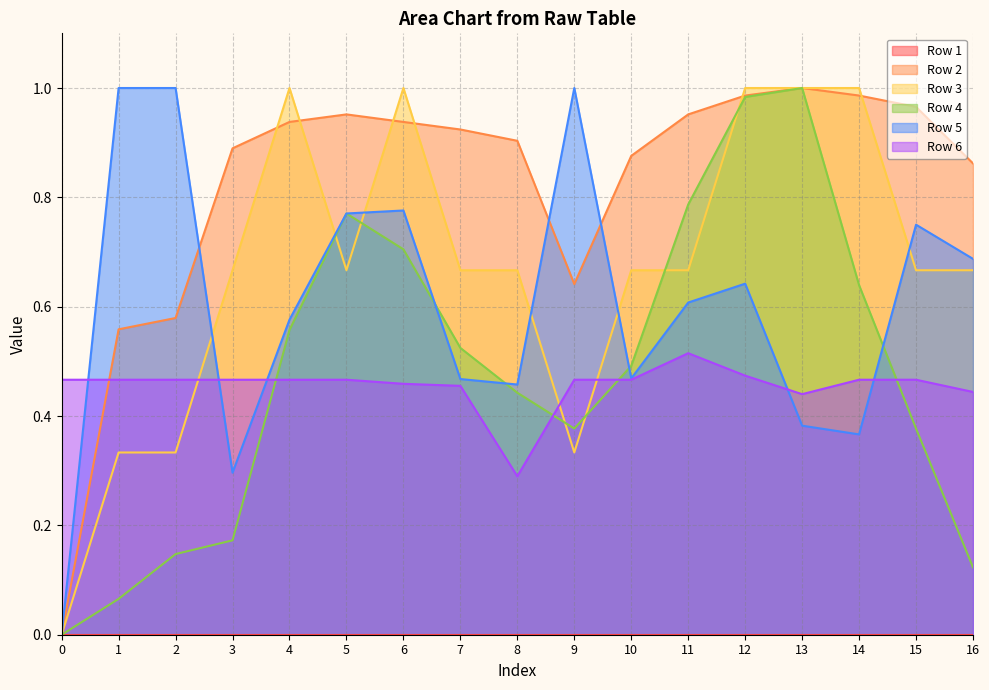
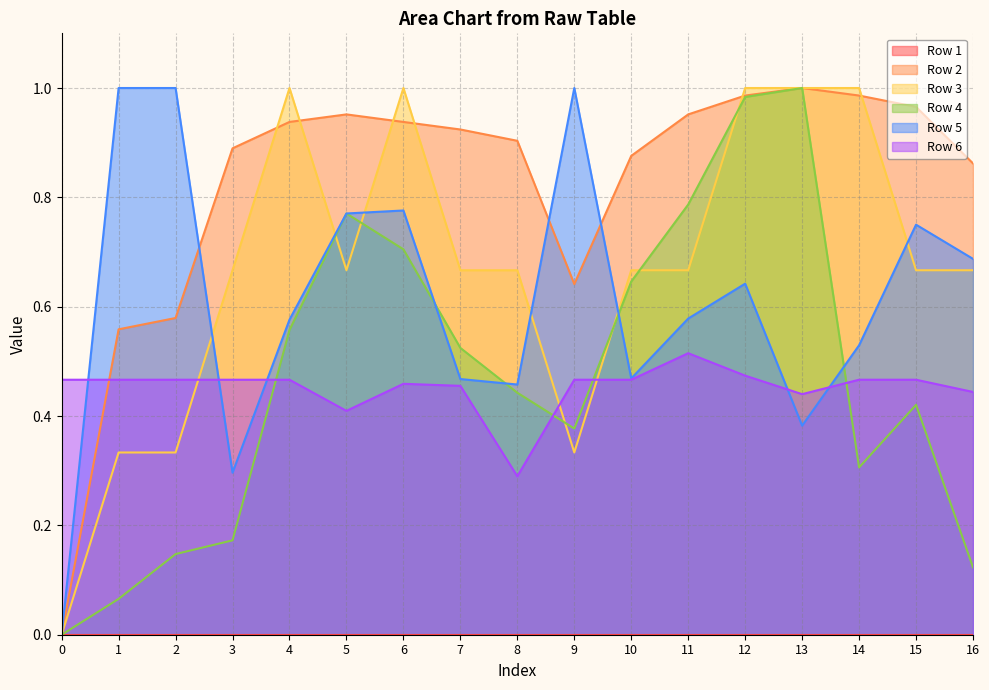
  {
    "Row 4": {
      "1": 0.07,
      "2": 0.15,
      "3": 0.17,
      "4": 0.56,
      "6": 0.70,
      "7": 0.52,
      "8": 0.44,
      "9": 0.38,
-     "10": 0.49,
+     "10": 0.65,
      "11": 0.79,
-     "14": 0.64,
-     "15": 0.38,
+     "14": 0.31,
+     "15": 0.42,
      "16": 0.12
    },
    "Row 5": {
      "1": 1.00,
      "2": 1.00,
      "3": 0.30,
      "4": 0.58,
      "6": 0.78,
      "7": 0.47,
      "8": 0.46,
      "9": 1.00,
-     "11": 0.61,
+     "11": 0.58,
      "12": 0.64,
      "13": 0.38,
-     "14": 0.37,
+     "14": 0.53,
      "15": 0.75,
      "16": 0.69
    },
    "Row 6": {
      "0": 0.47,
      "1": 0.47,
      "2": 0.47,
      "3": 0.47,
      "4": 0.47,
-     "5": 0.47,
+     "5": 0.41,
      "6": 0.46,
      "7": 0.46,
      "8": 0.29,
      "9": 0.47,
      "11": 0.51,
      "12": 0.47,
      "13": 0.44,
      "14": 0.47,
      "15": 0.47,
      "16": 0.44
    }
  }
